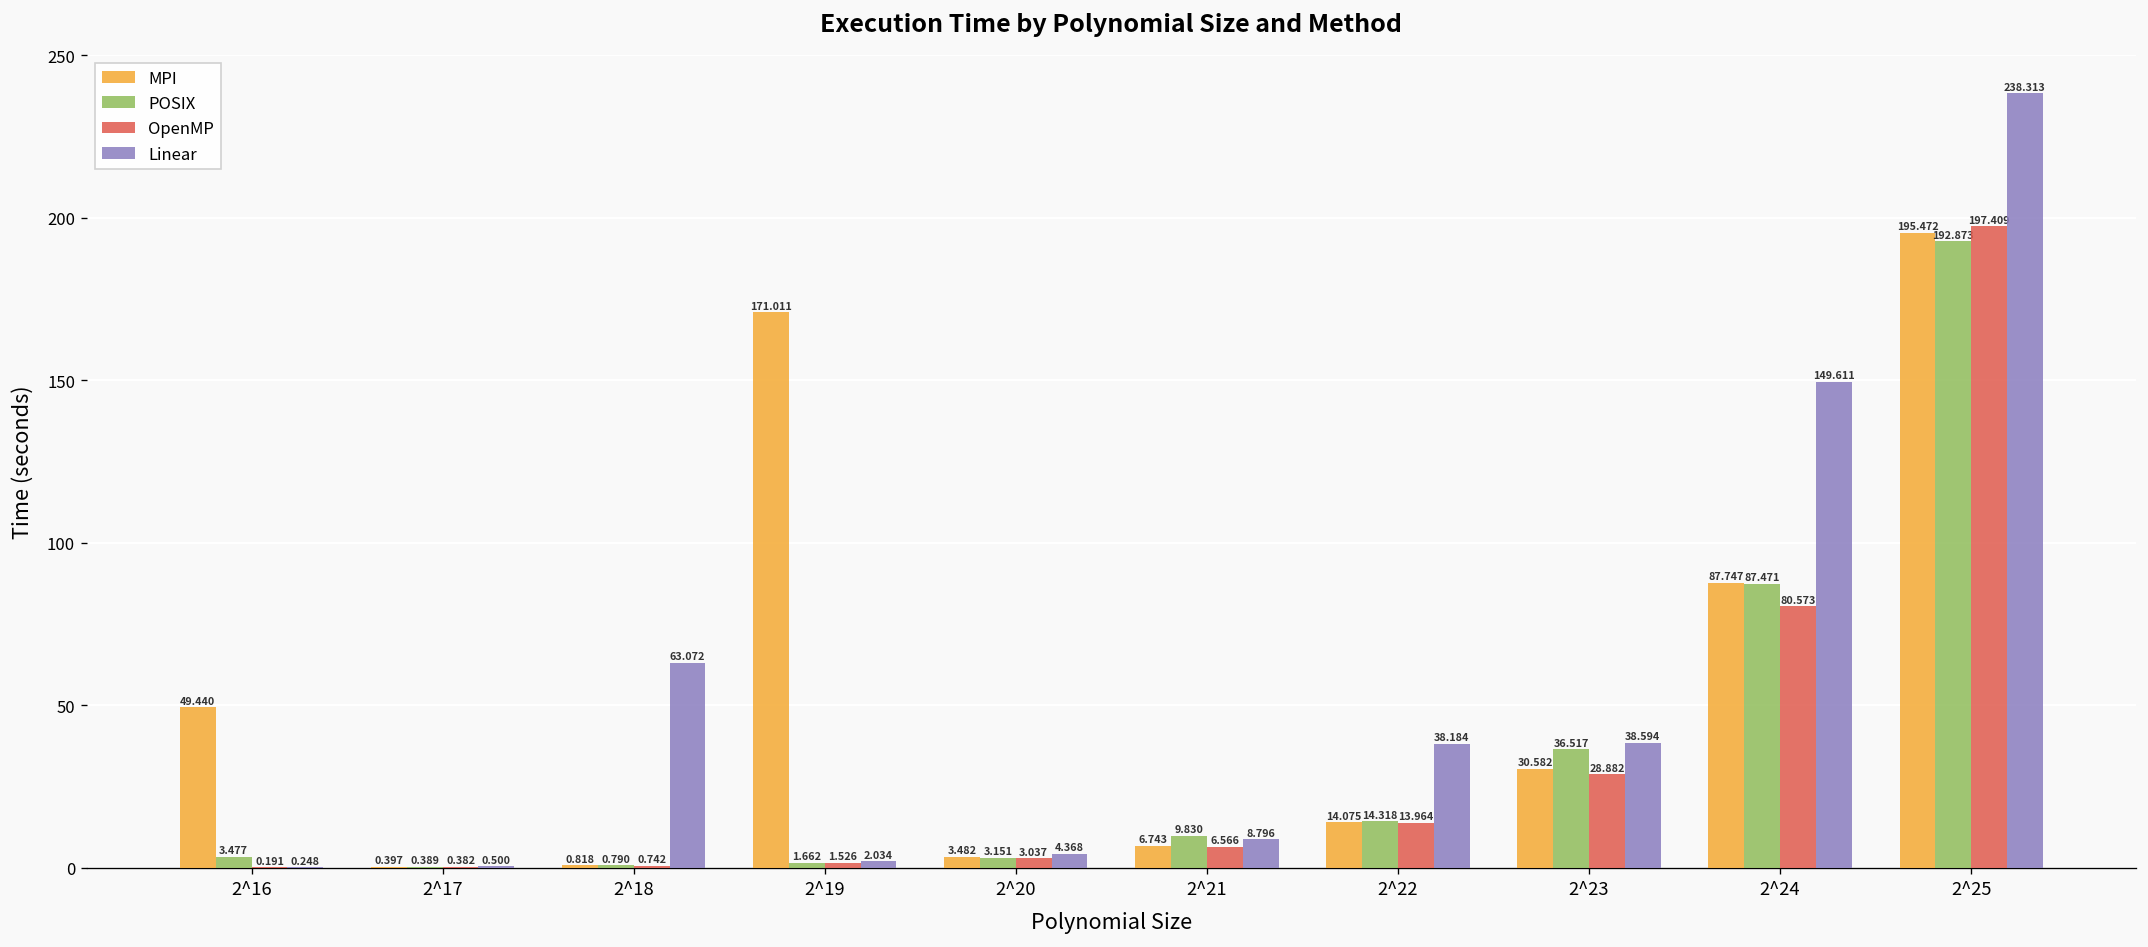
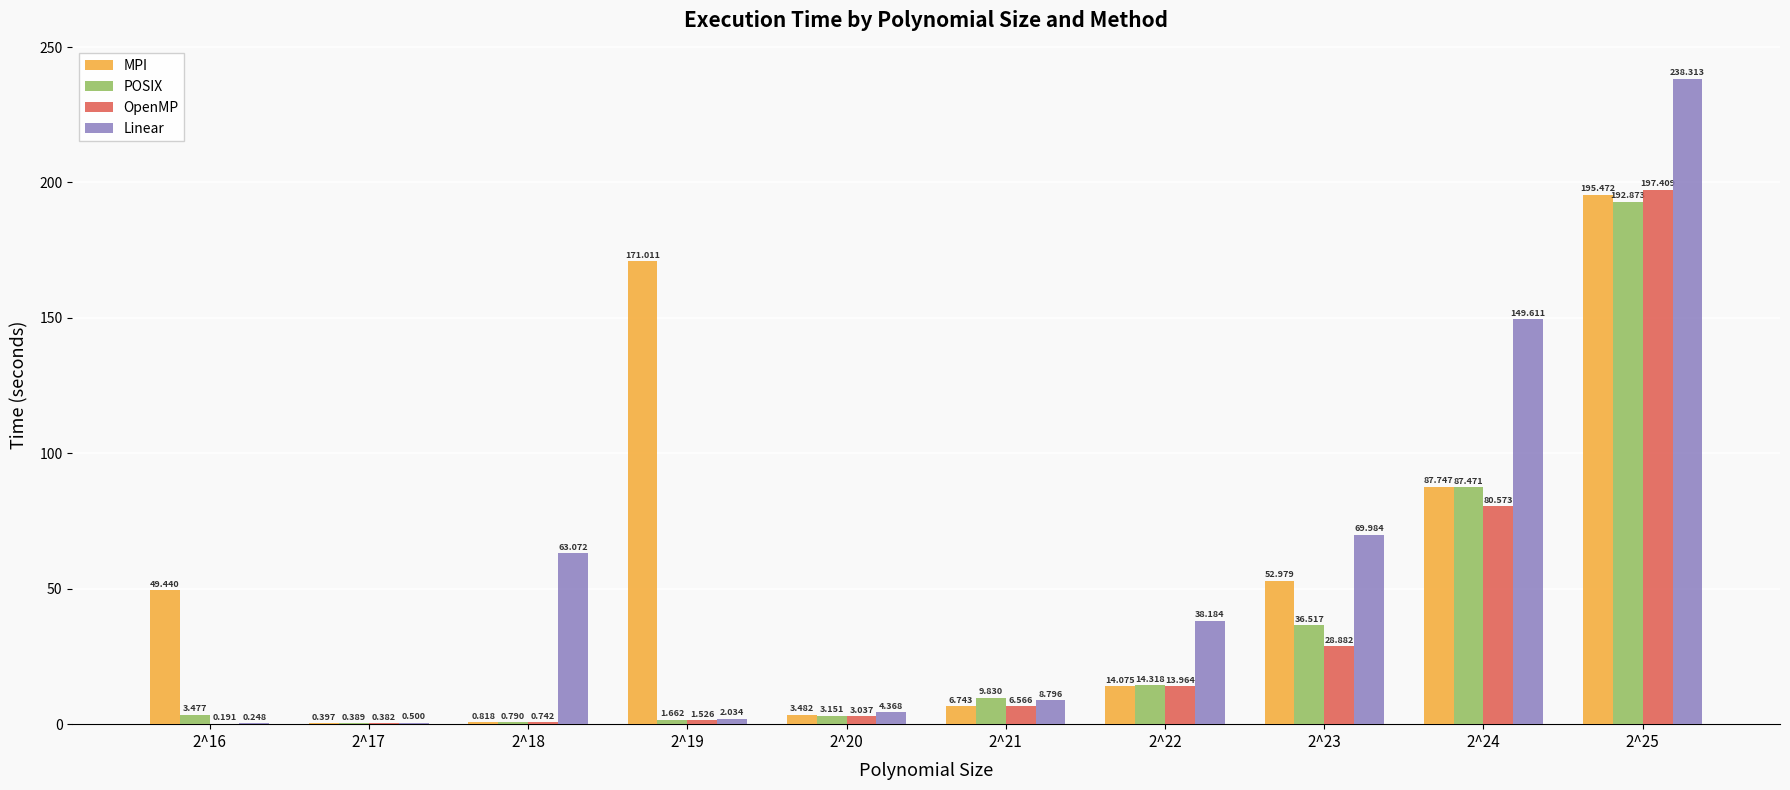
  {
    "MPI": {
      "2^16": 49.440,
      "2^17": 0.397,
      "2^18": 0.818,
      "2^19": 171.011,
      "2^20": 3.482,
      "2^21": 6.743,
      "2^22": 14.075,
-     "2^23": 30.582,
+     "2^23": 52.979,
      "2^24": 87.747,
      "2^25": 195.472
    },
    "POSIX": {
      "2^16": 3.477,
      "2^17": 0.389,
      "2^18": 0.790,
      "2^19": 1.662,
      "2^20": 3.151,
      "2^21": 9.830,
      "2^22": 14.318,
      "2^23": 36.517,
      "2^24": 87.471,
      "2^25": 192.873
    },
    "OpenMP": {
      "2^16": 0.191,
      "2^17": 0.382,
      "2^18": 0.742,
      "2^19": 1.526,
      "2^20": 3.037,
      "2^21": 6.566,
      "2^22": 13.964,
      "2^23": 28.882,
      "2^24": 80.573,
      "2^25": 197.409
    },
    "Linear": {
      "2^16": 0.248,
      "2^17": 0.500,
      "2^18": 63.072,
      "2^19": 2.034,
      "2^20": 4.368,
      "2^21": 8.796,
      "2^22": 38.184,
-     "2^23": 38.594,
+     "2^23": 69.984,
      "2^24": 149.611,
      "2^25": 238.313
    }
  }
